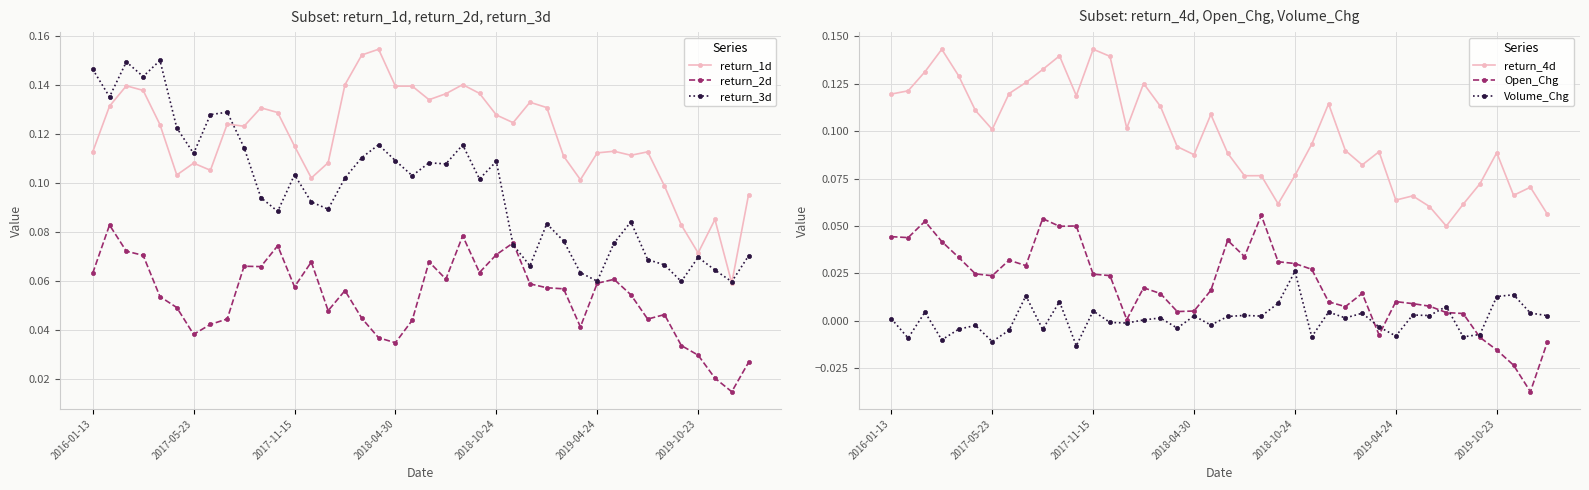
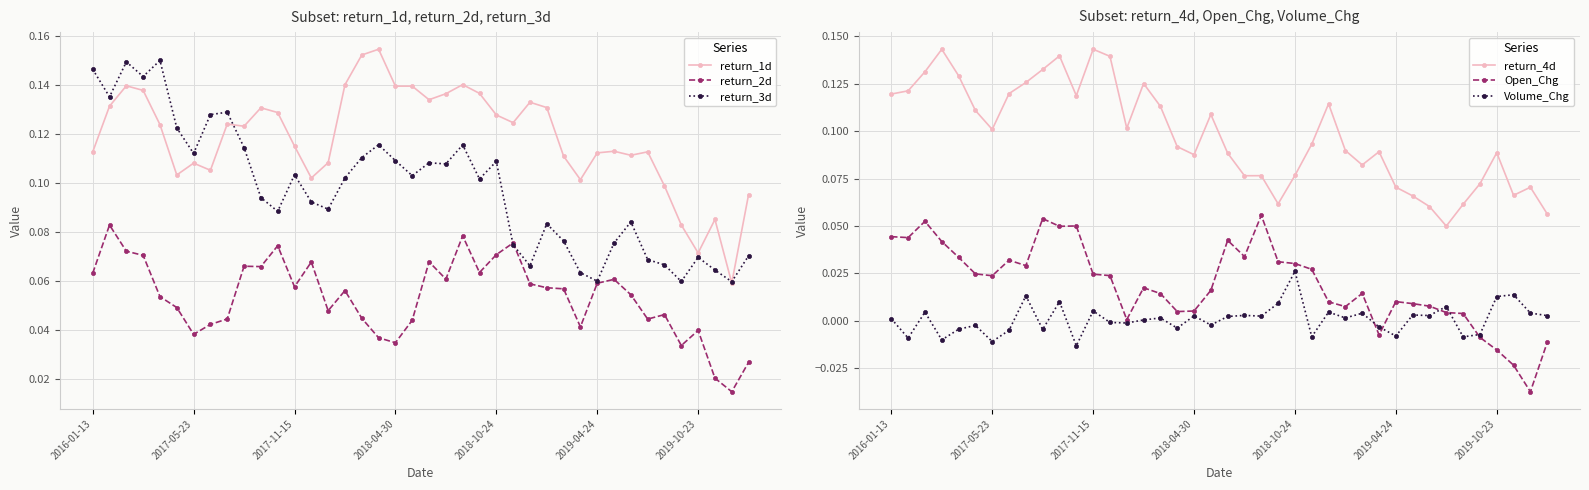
  {
    "Subset: return_1d, return_2d, return_3d": {
      "return_1d": {
        "2016-01-13": 0.113,
        "2017-05-23": 0.108,
        "2017-11-15": 0.115,
        "2018-04-30": 0.140,
        "2018-10-24": 0.128,
        "2019-04-24": 0.112,
        "2019-10-23": 0.071
      },
      "return_2d": {
        "2016-01-13": 0.063,
        "2017-05-23": 0.038,
        "2017-11-15": 0.058,
        "2018-04-30": 0.035,
        "2018-10-24": 0.071,
-       "2019-10-23": 0.030
+       "2019-10-23": 0.040
      },
      "return_3d": {
        "2016-01-13": 0.146,
        "2017-05-23": 0.112,
        "2017-11-15": 0.103,
        "2018-04-30": 0.109,
        "2018-10-24": 0.109,
        "2019-10-23": 0.070
      }
    },
    "Subset: return_4d, Open_Chg, Volume_Chg": {
      "return_4d": {
        "2016-01-13": 0.120,
        "2017-05-23": 0.101,
        "2017-11-15": 0.143,
        "2018-04-30": 0.088,
        "2018-10-24": 0.077,
-       "2019-04-24": 0.064,
+       "2019-04-24": 0.070,
        "2019-10-23": 0.089
      },
      "Open_Chg": {
        "2016-01-13": 0.044,
        "2017-05-23": 0.024,
        "2017-11-15": 0.025,
        "2018-04-30": 0.005,
        "2018-10-24": 0.030,
        "2019-04-24": 0.010,
        "2019-10-23": -0.015
      },
      "Volume_Chg": {
        "2016-01-13": 0.001,
        "2017-05-23": -0.011,
        "2017-11-15": 0.005,
        "2018-04-30": 0.003,
        "2018-10-24": 0.026,
        "2019-04-24": -0.008,
        "2019-10-23": 0.013
      }
    }
  }
